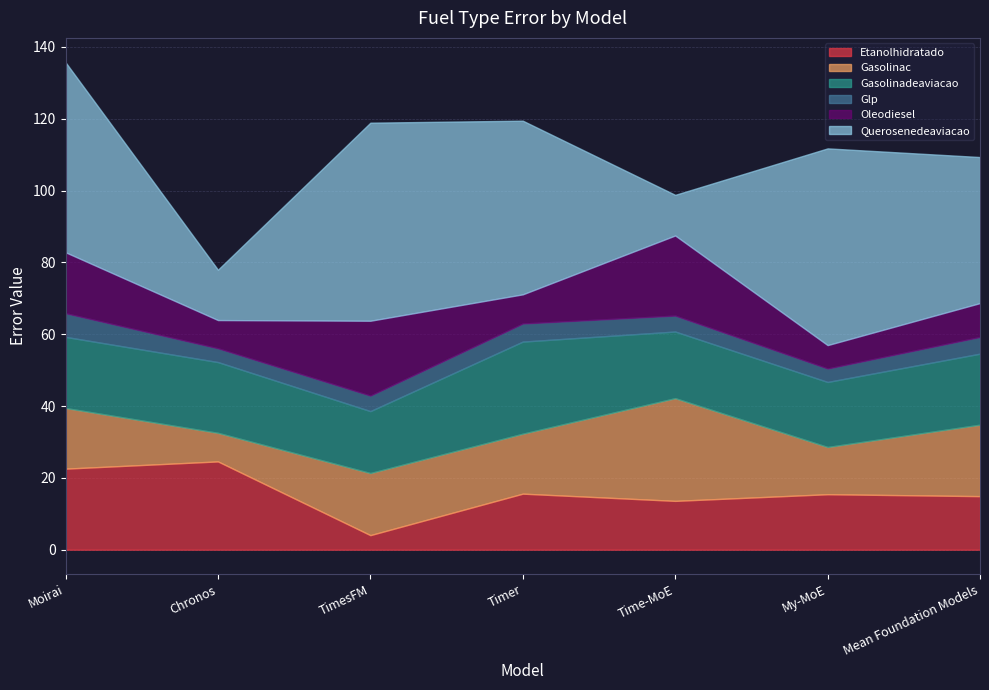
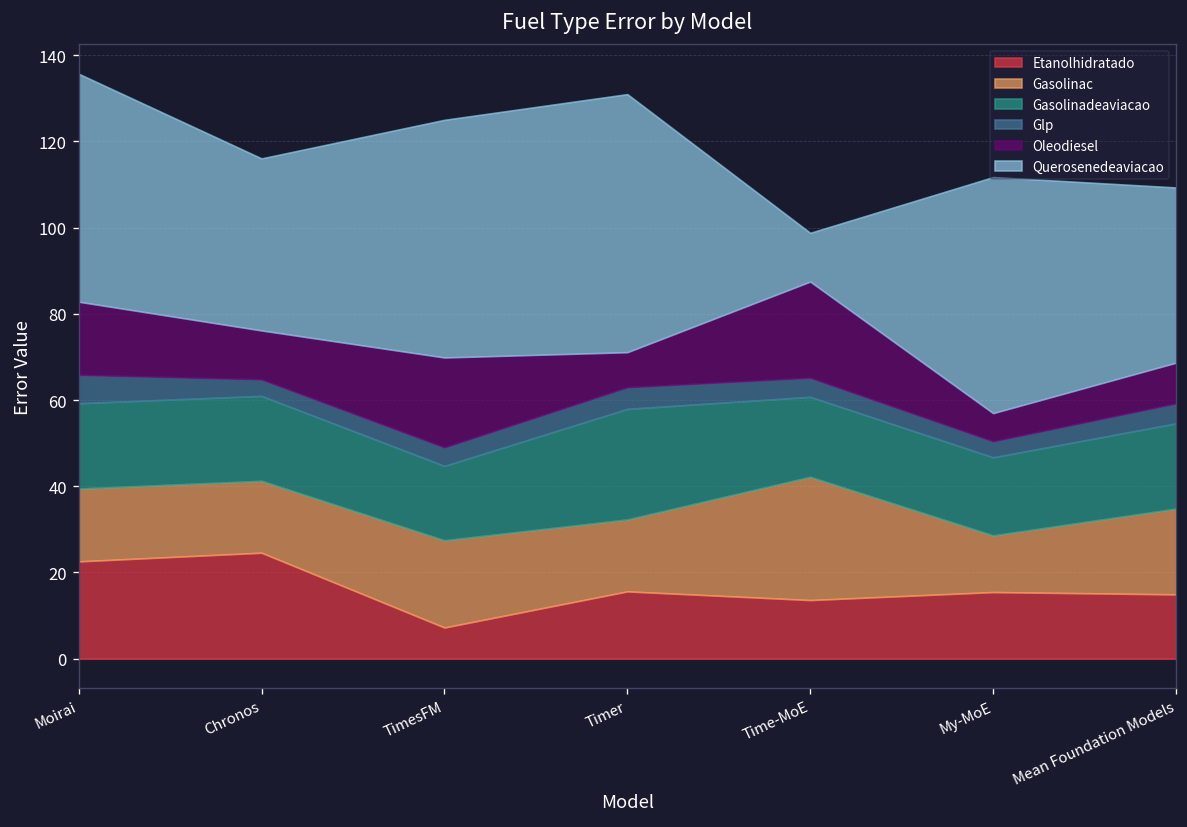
  {
    "Etanolhidratado": {
      "Moirai": 23,
      "Chronos": 25,
-     "TimesFM": 4,
+     "TimesFM": 7,
      "Timer": 16,
      "Time-MoE": 14,
      "My-MoE": 15,
      "Mean Foundation Models": 15
    },
    "Gasolinac": {
      "Moirai": 17,
-     "Chronos": 8,
-     "TimesFM": 17,
+     "Chronos": 17,
+     "TimesFM": 20,
      "Timer": 17,
      "Time-MoE": 29,
      "My-MoE": 13,
      "Mean Foundation Models": 20
    },
    "Oleodiesel": {
      "Moirai": 17,
-     "Chronos": 8,
+     "Chronos": 11,
      "TimesFM": 21,
      "Timer": 8,
      "Time-MoE": 22,
      "My-MoE": 7,
      "Mean Foundation Models": 9
    },
    "Querosenedeaviacao": {
      "Moirai": 53,
-     "Chronos": 14,
+     "Chronos": 40,
      "TimesFM": 55,
-     "Timer": 48,
+     "Timer": 60,
      "Time-MoE": 11,
      "My-MoE": 55,
      "Mean Foundation Models": 41
    }
  }
